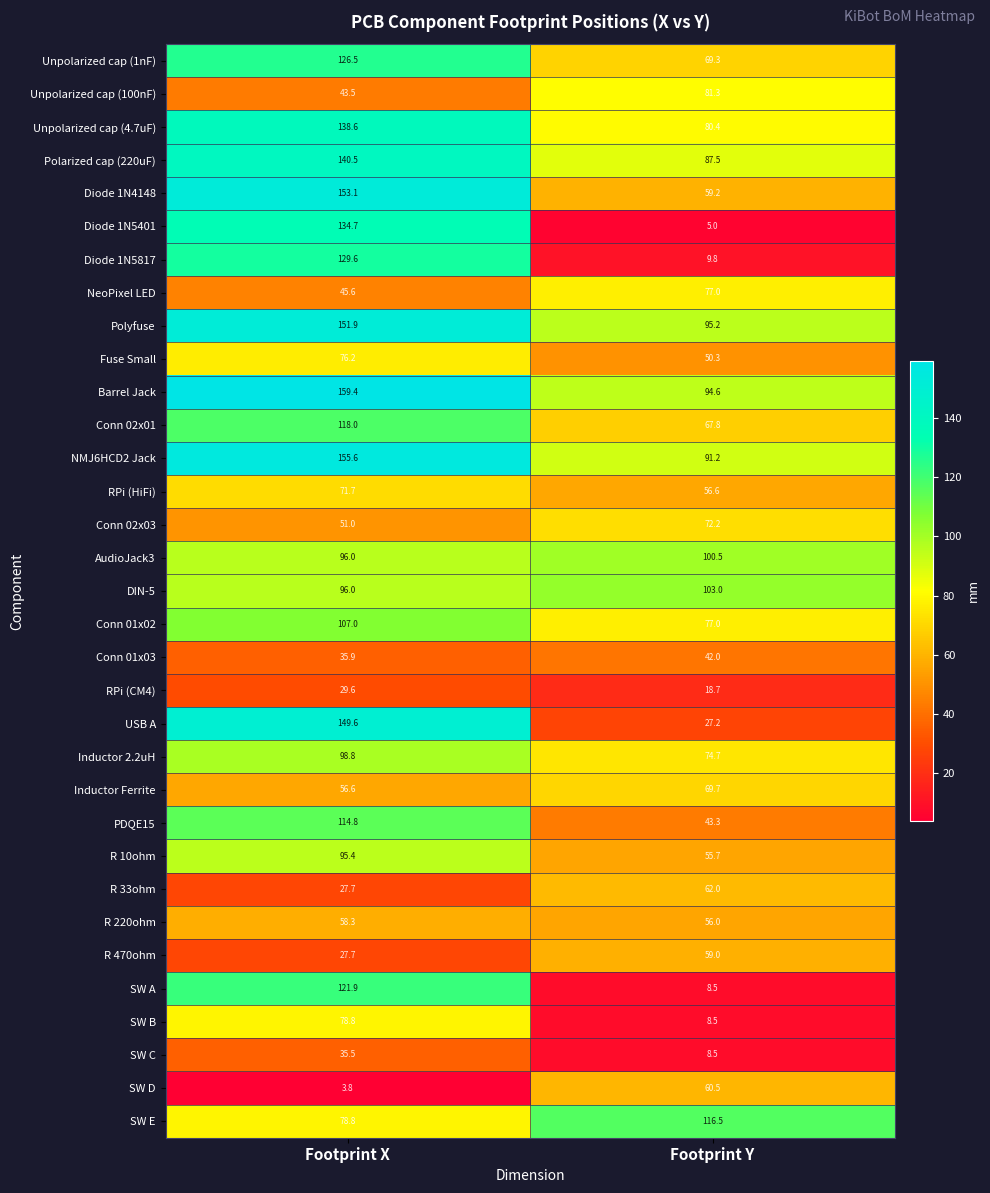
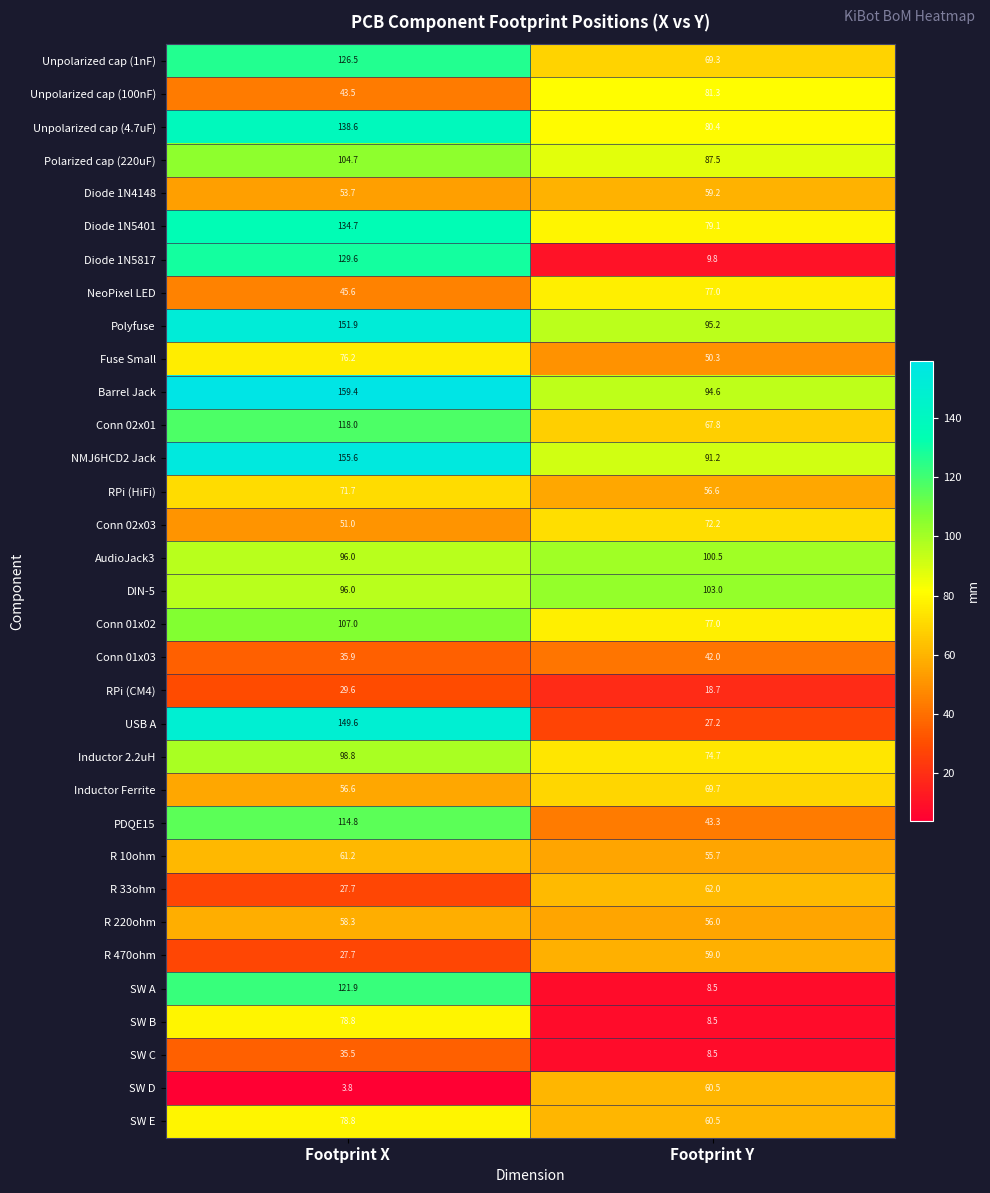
  {
    "Unpolarized cap (1nF)": {
      "Footprint X": 126.5,
      "Footprint Y": 69.3
    },
    "Unpolarized cap (100nF)": {
      "Footprint X": 43.5,
      "Footprint Y": 81.3
    },
    "Unpolarized cap (4.7uF)": {
      "Footprint X": 138.6,
      "Footprint Y": 80.4
    },
    "Polarized cap (220uF)": {
-     "Footprint X": 140.5,
+     "Footprint X": 104.7,
      "Footprint Y": 87.5
    },
    "Diode 1N4148": {
-     "Footprint X": 153.1,
+     "Footprint X": 53.7,
      "Footprint Y": 59.2
    },
    "Diode 1N5401": {
      "Footprint X": 134.7,
-     "Footprint Y": 5.0
+     "Footprint Y": 79.1
    },
    "Diode 1N5817": {
      "Footprint X": 129.6,
      "Footprint Y": 9.8
    },
    "NeoPixel LED": {
      "Footprint X": 45.6,
      "Footprint Y": 77.0
    },
    "Polyfuse": {
      "Footprint X": 151.9,
      "Footprint Y": 95.2
    },
    "Fuse Small": {
      "Footprint X": 76.2,
      "Footprint Y": 50.3
    },
    "Barrel Jack": {
      "Footprint X": 159.4,
      "Footprint Y": 94.6
    },
    "Conn 02x01": {
      "Footprint X": 118.0,
      "Footprint Y": 67.8
    },
    "NMJ6HCD2 Jack": {
      "Footprint X": 155.6,
      "Footprint Y": 91.2
    },
    "RPi (HiFi)": {
      "Footprint X": 71.7,
      "Footprint Y": 56.6
    },
    "Conn 02x03": {
      "Footprint X": 51.0,
      "Footprint Y": 72.2
    },
    "AudioJack3": {
      "Footprint X": 96.0,
      "Footprint Y": 100.5
    },
    "DIN-5": {
      "Footprint X": 96.0,
      "Footprint Y": 103.0
    },
    "Conn 01x02": {
      "Footprint X": 107.0,
      "Footprint Y": 77.0
    },
    "Conn 01x03": {
      "Footprint X": 35.9,
      "Footprint Y": 42.0
    },
    "RPi (CM4)": {
      "Footprint X": 29.6,
      "Footprint Y": 18.7
    },
    "USB A": {
      "Footprint X": 149.6,
      "Footprint Y": 27.2
    },
    "Inductor 2.2uH": {
      "Footprint X": 98.8,
      "Footprint Y": 74.7
    },
    "Inductor Ferrite": {
      "Footprint X": 56.6,
      "Footprint Y": 69.7
    },
    "PDQE15": {
      "Footprint X": 114.8,
      "Footprint Y": 43.3
    },
    "R 10ohm": {
-     "Footprint X": 95.4,
+     "Footprint X": 61.2,
      "Footprint Y": 55.7
    },
    "R 33ohm": {
      "Footprint X": 27.7,
      "Footprint Y": 62.0
    },
    "R 220ohm": {
      "Footprint X": 58.3,
      "Footprint Y": 56.0
    },
    "R 470ohm": {
      "Footprint X": 27.7,
      "Footprint Y": 59.0
    },
    "SW A": {
      "Footprint X": 121.9,
      "Footprint Y": 8.5
    },
    "SW B": {
      "Footprint X": 78.8,
      "Footprint Y": 8.5
    },
    "SW C": {
      "Footprint X": 35.5,
      "Footprint Y": 8.5
    },
    "SW D": {
      "Footprint X": 3.8,
      "Footprint Y": 60.5
    },
    "SW E": {
      "Footprint X": 78.8,
-     "Footprint Y": 116.5
+     "Footprint Y": 60.5
    }
  }
